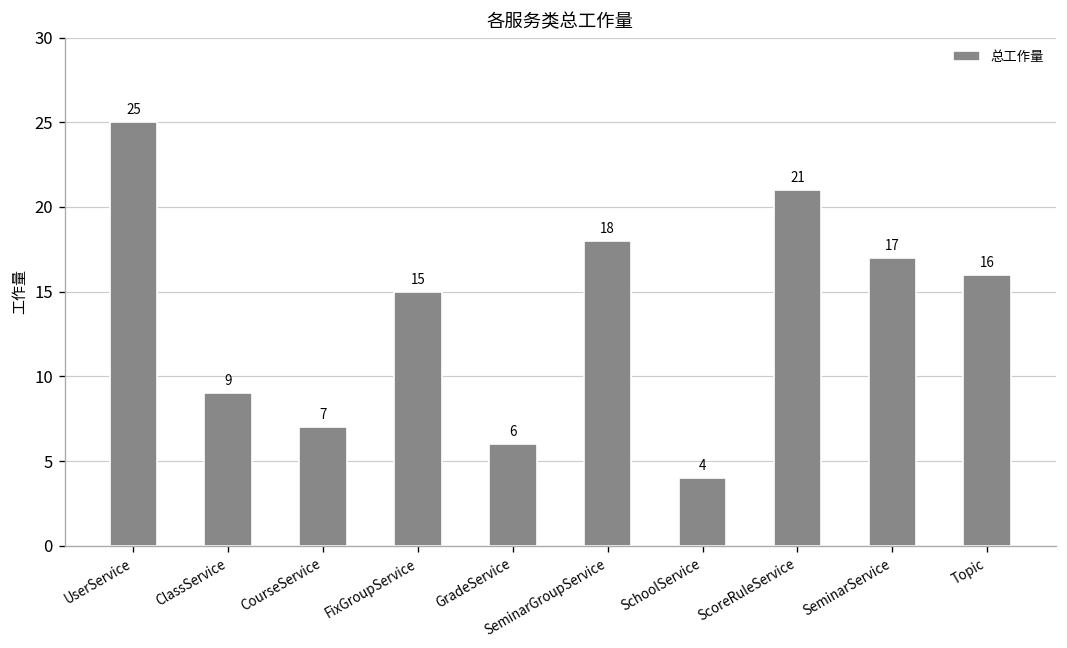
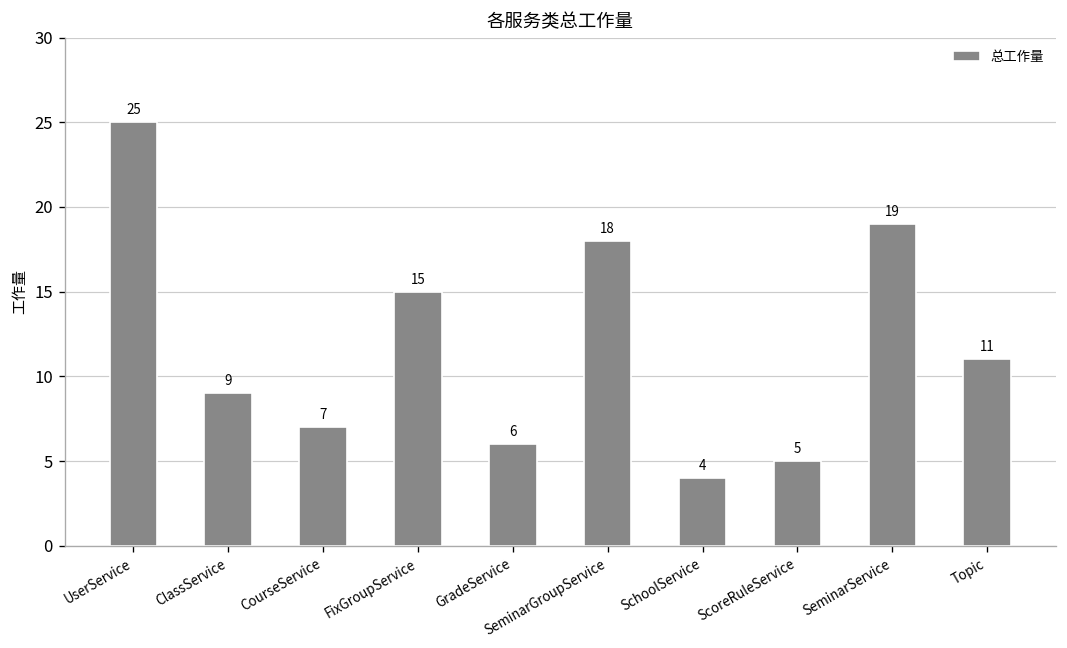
  {
    "UserService": 25,
    "ClassService": 9,
    "CourseService": 7,
    "FixGroupService": 15,
    "GradeService": 6,
    "SeminarGroupService": 18,
    "SchoolService": 4,
-   "ScoreRuleService": 21,
-   "SeminarService": 17,
-   "Topic": 16
+   "ScoreRuleService": 5,
+   "SeminarService": 19,
+   "Topic": 11
  }
